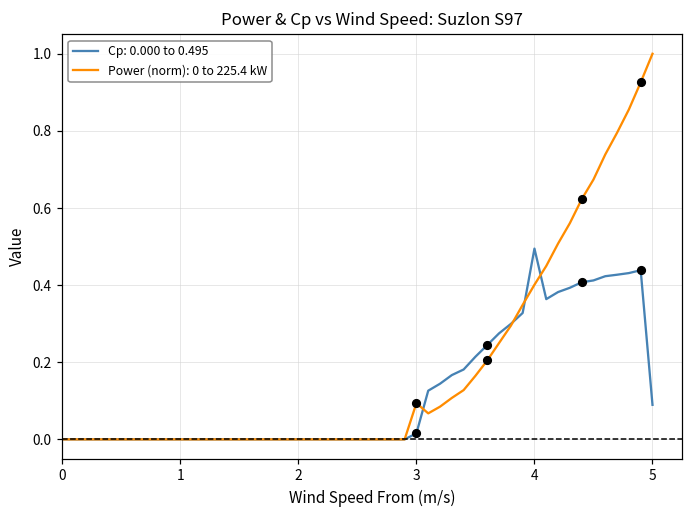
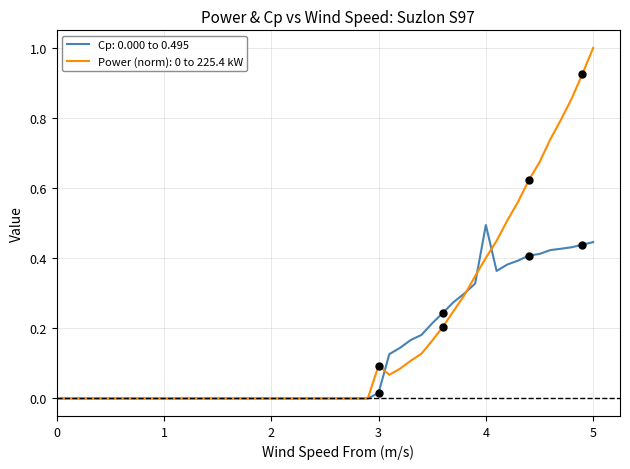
  {
    "Cp: 0.000 to 0.495": {
      "4": 0.49,
-     "5": 0.09
+     "5": 0.45
    },
    "Power (norm): 0 to 225.4 kW": {
      "4": 0.40,
      "5": 1.00
    }
  }
